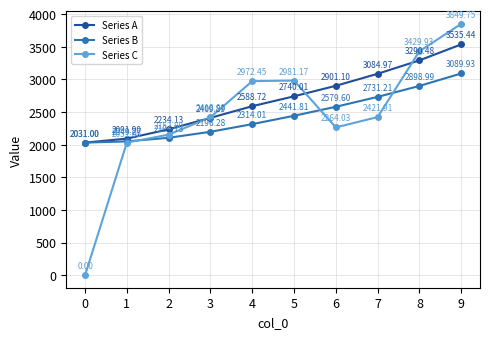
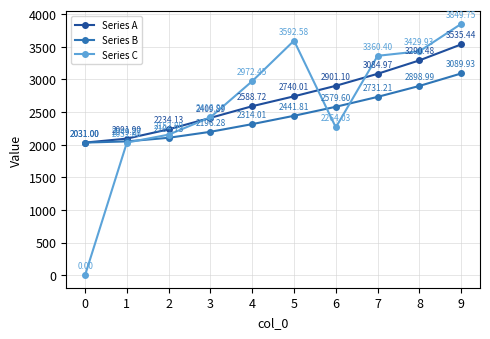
  {
    "Series C": {
      "0": 0.00,
      "4": 2972.45,
-     "5": 2981.17,
+     "5": 3592.58,
      "6": 2264.03,
-     "7": 2421.91,
+     "7": 3360.40,
      "8": 3429.93,
      "9": 3849.75
    }
  }
